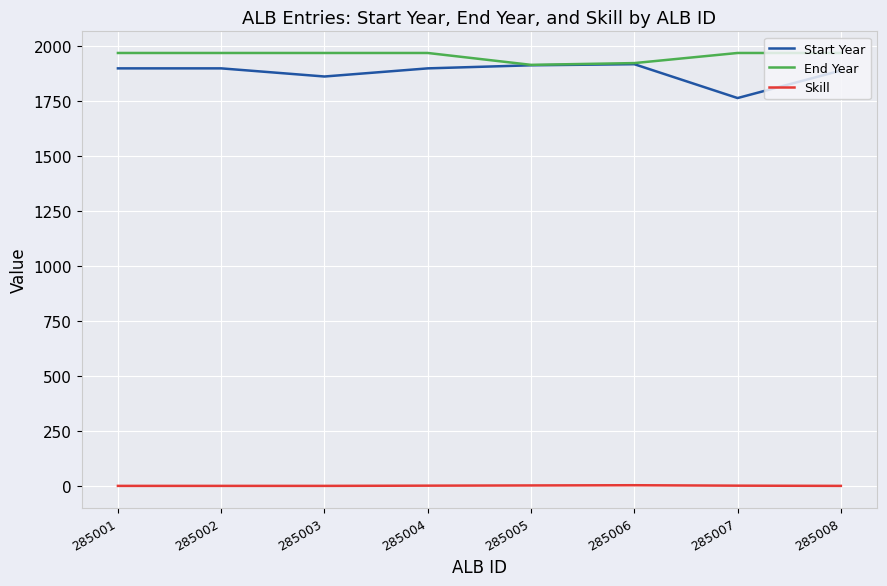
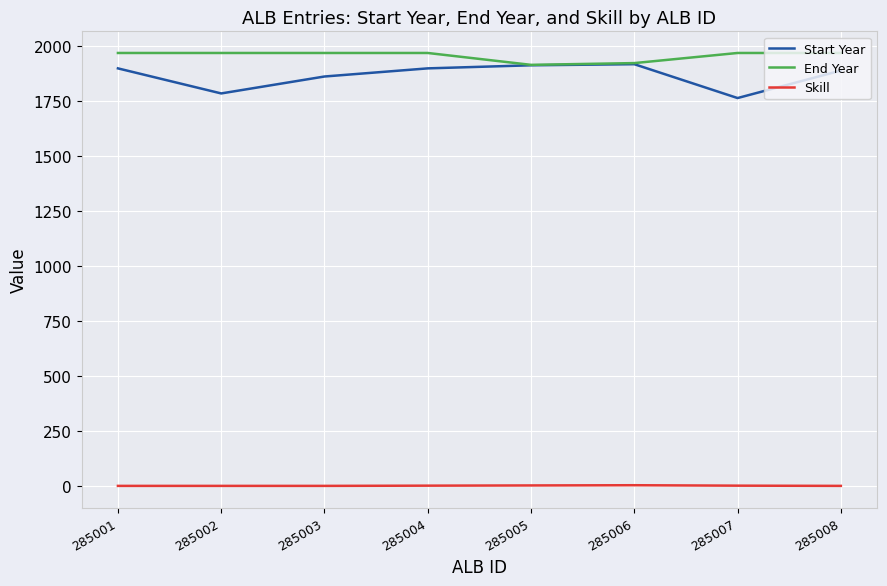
  {
    "Start Year": {
      "285001": 1900,
-     "285002": 1900,
+     "285002": 1790,
      "285003": 1860,
      "285004": 1900,
      "285007": 1770
    },
    "End Year": {
      "285001": 1970,
      "285002": 1970,
      "285003": 1970,
      "285004": 1970,
      "285007": 1970
    },
    "Skill": {
      "285001": 0,
      "285002": 0,
      "285003": 0,
      "285004": 0,
      "285005": 0,
      "285006": 0,
      "285007": 0,
      "285008": 0
    }
  }
